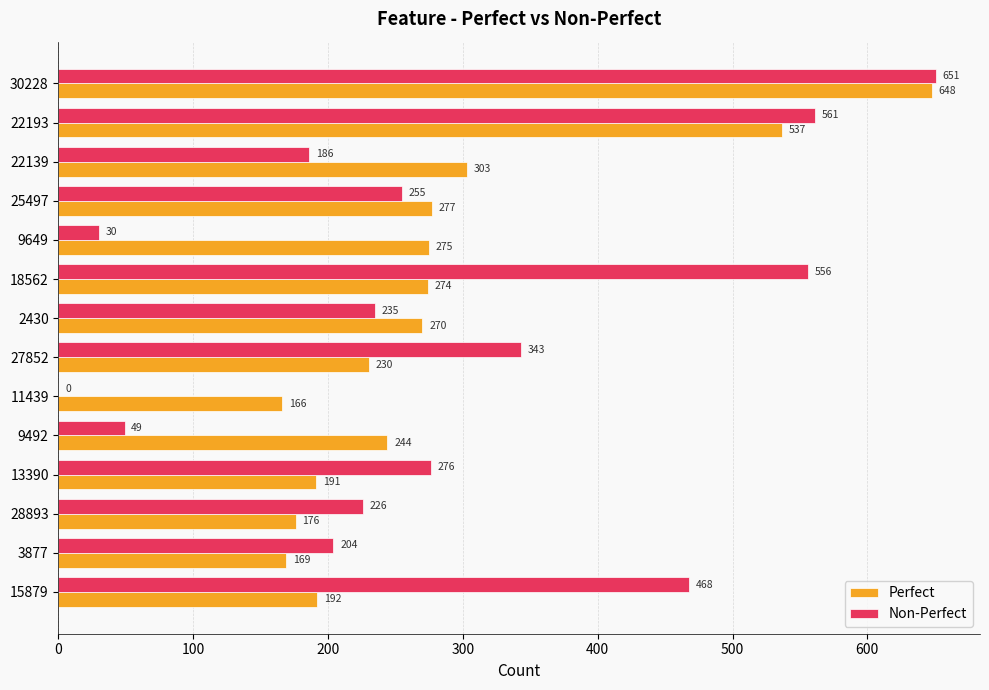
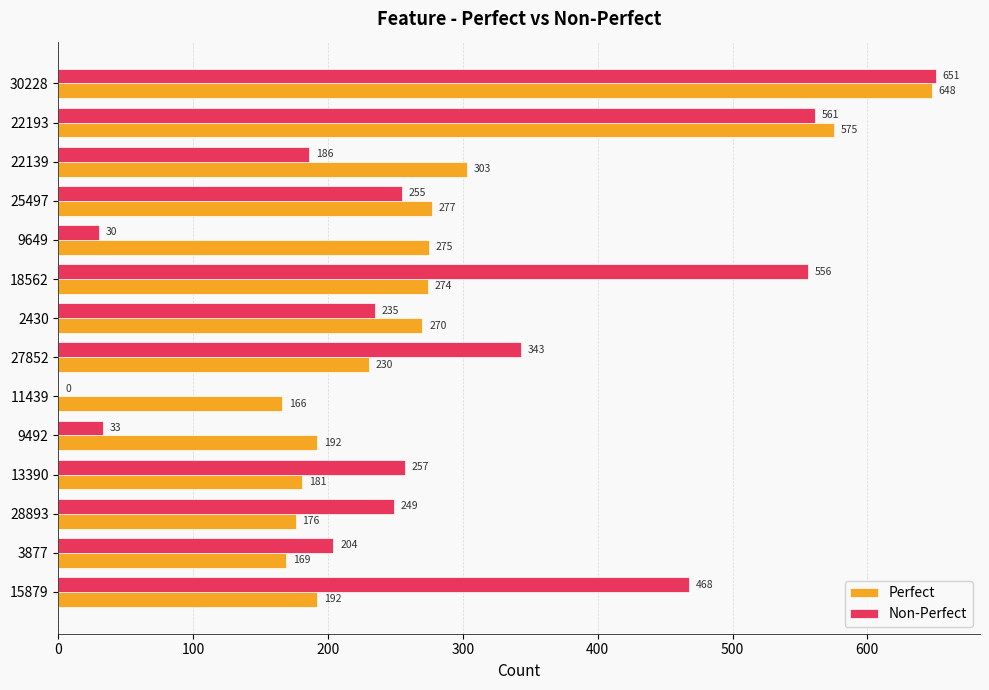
  {
    "Perfect": {
      "30228": 648,
-     "22193": 537,
+     "22193": 575,
      "22139": 303,
      "25497": 277,
      "9649": 275,
      "18562": 274,
      "2430": 270,
      "27852": 230,
      "11439": 166,
-     "9492": 244,
-     "13390": 191,
+     "9492": 192,
+     "13390": 181,
      "28893": 176,
      "3877": 169,
      "15879": 192
    },
    "Non-Perfect": {
      "30228": 651,
      "22193": 561,
      "22139": 186,
      "25497": 255,
      "9649": 30,
      "18562": 556,
      "2430": 235,
      "27852": 343,
      "11439": 0,
-     "9492": 49,
-     "13390": 276,
-     "28893": 226,
+     "9492": 33,
+     "13390": 257,
+     "28893": 249,
      "3877": 204,
      "15879": 468
    }
  }
